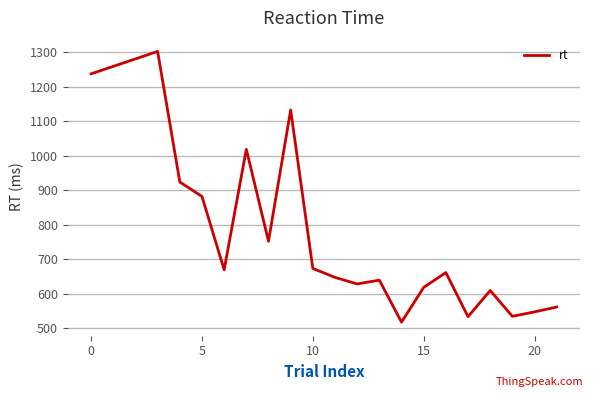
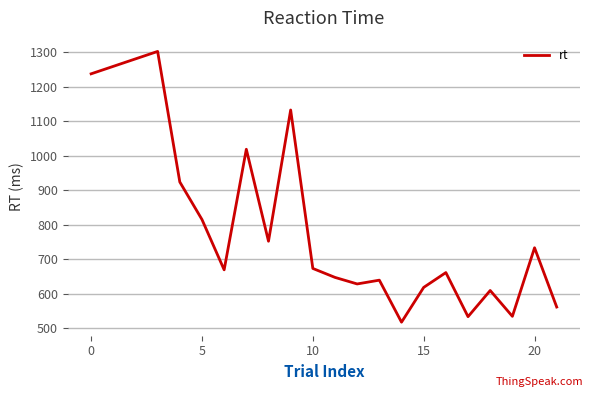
  {
    "0": 1240,
-   "5": 880,
+   "5": 820,
    "10": 670,
    "15": 620,
-   "20": 550
+   "20": 730
  }
